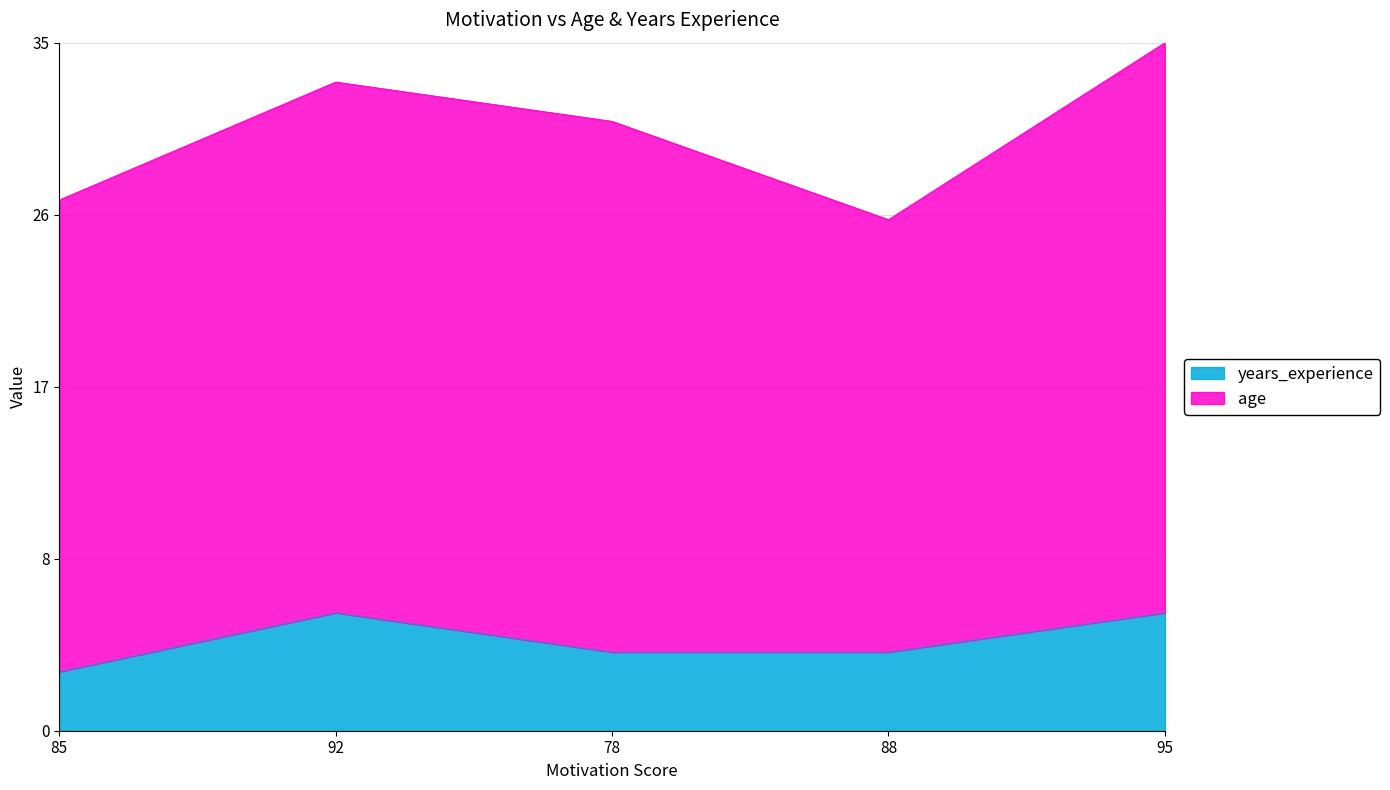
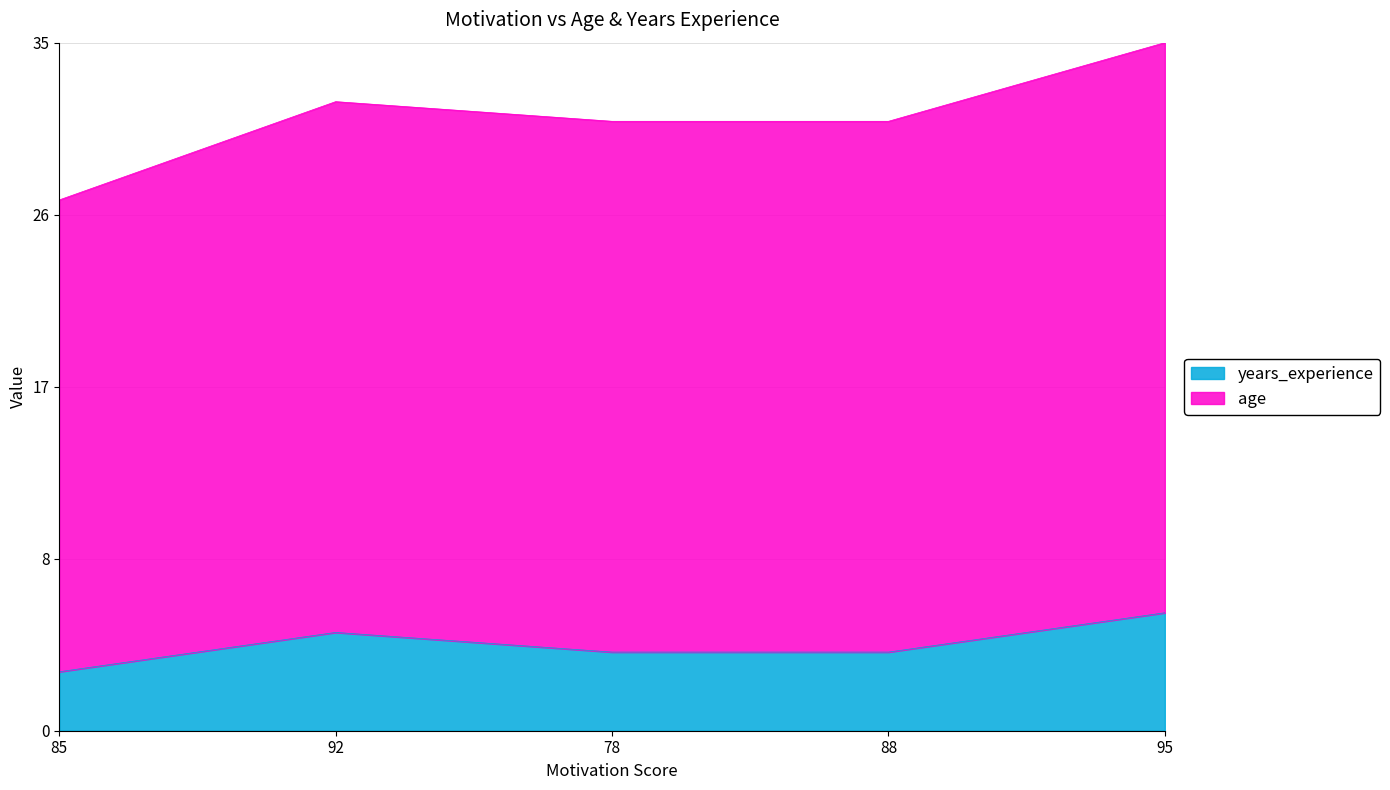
  {
    "years_experience": {
      "85": 3,
-     "92": 6,
+     "92": 5,
      "78": 4,
      "88": 4,
      "95": 6
    },
    "age": {
      "85": 24,
      "92": 27,
      "78": 27,
-     "88": 22,
+     "88": 27,
      "95": 29
    }
  }
